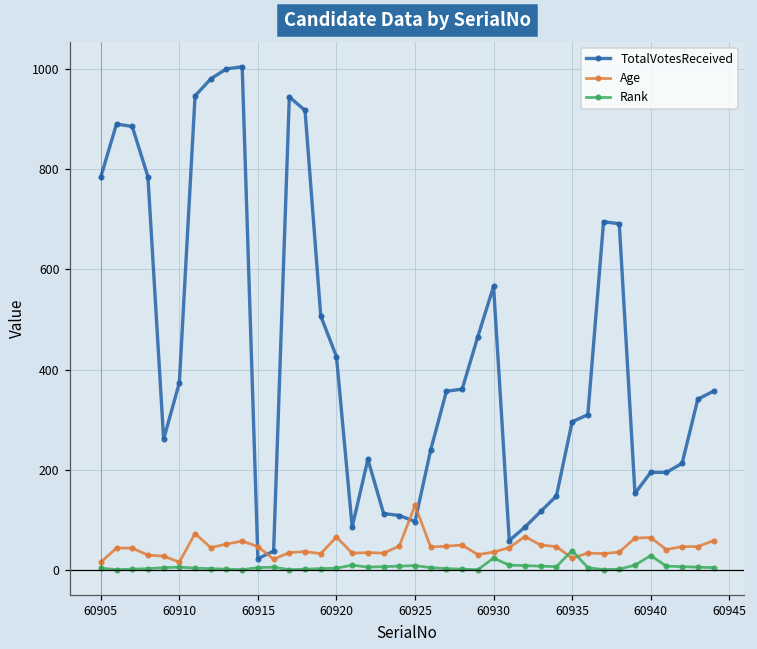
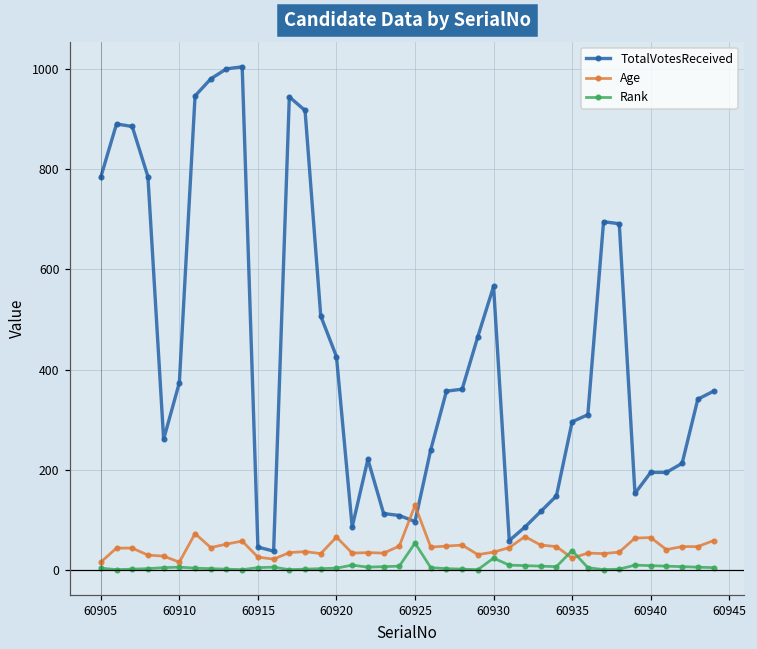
  {
    "TotalVotesReceived": {
      "60905": 780,
      "60910": 370,
-     "60915": 20,
+     "60915": 50,
      "60920": 430,
      "60925": 100,
      "60930": 570,
      "60935": 300,
      "60940": 200
    },
    "Age": {
      "60905": 20,
      "60910": 20,
-     "60915": 50,
+     "60915": 30,
      "60920": 70,
      "60925": 130,
      "60930": 40,
      "60935": 20,
      "60940": 70
    },
    "Rank": {
      "60905": 0,
      "60910": 10,
      "60915": 10,
      "60920": 0,
-     "60925": 10,
+     "60925": 50,
      "60930": 20,
      "60935": 40,
-     "60940": 30
+     "60940": 10
    }
  }
